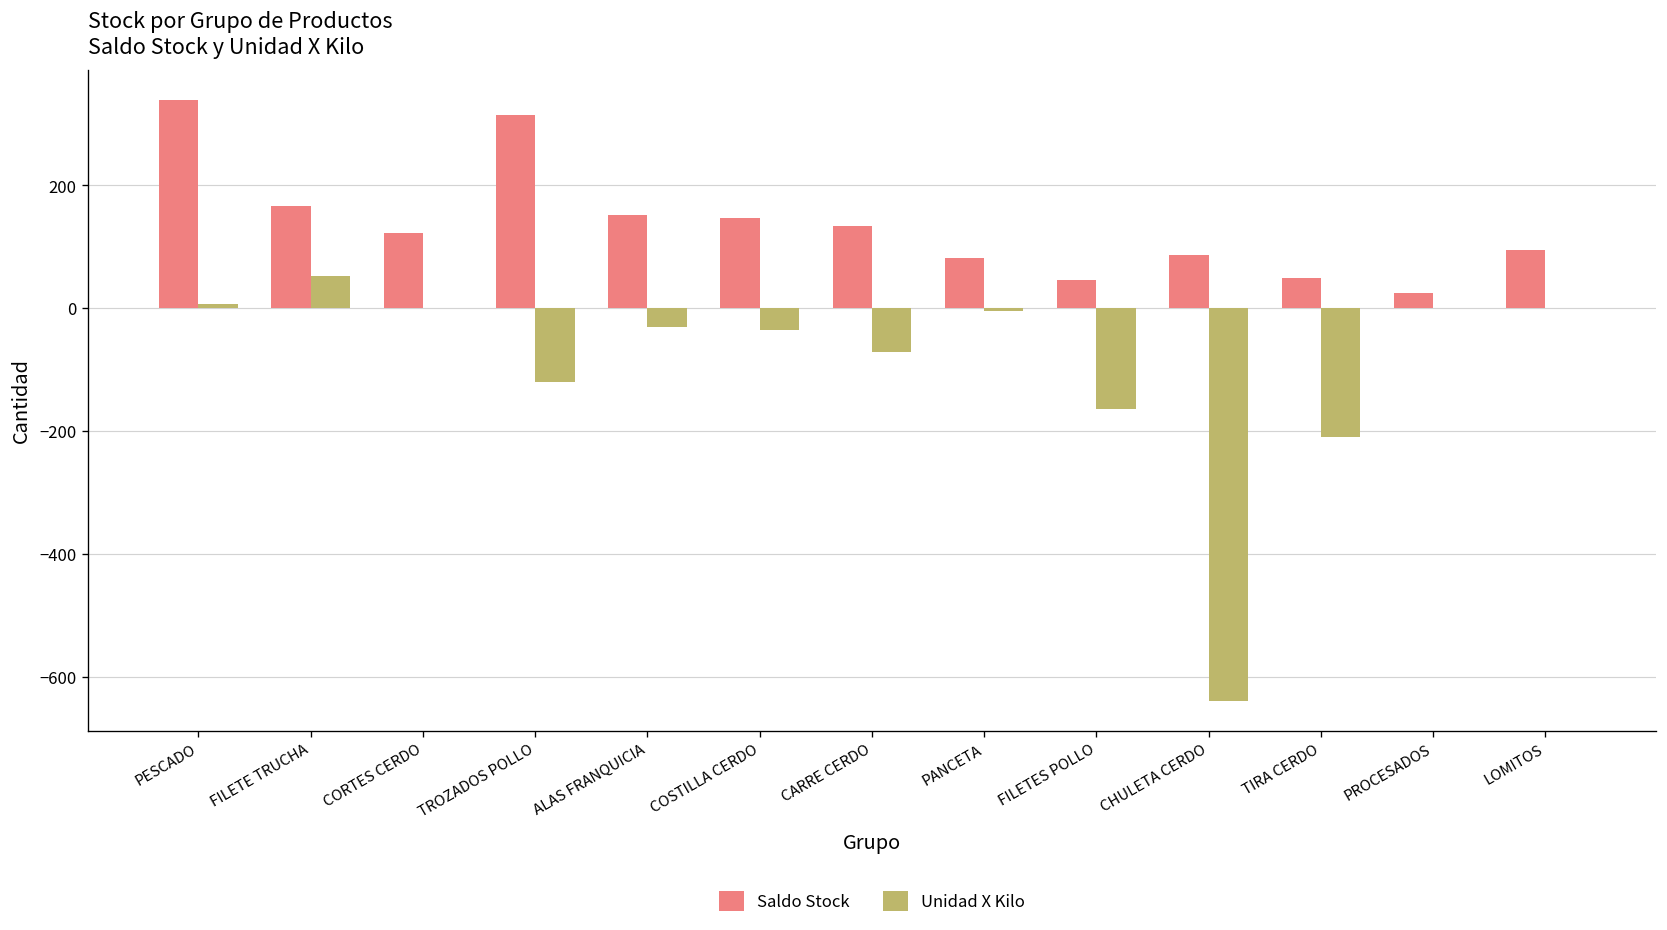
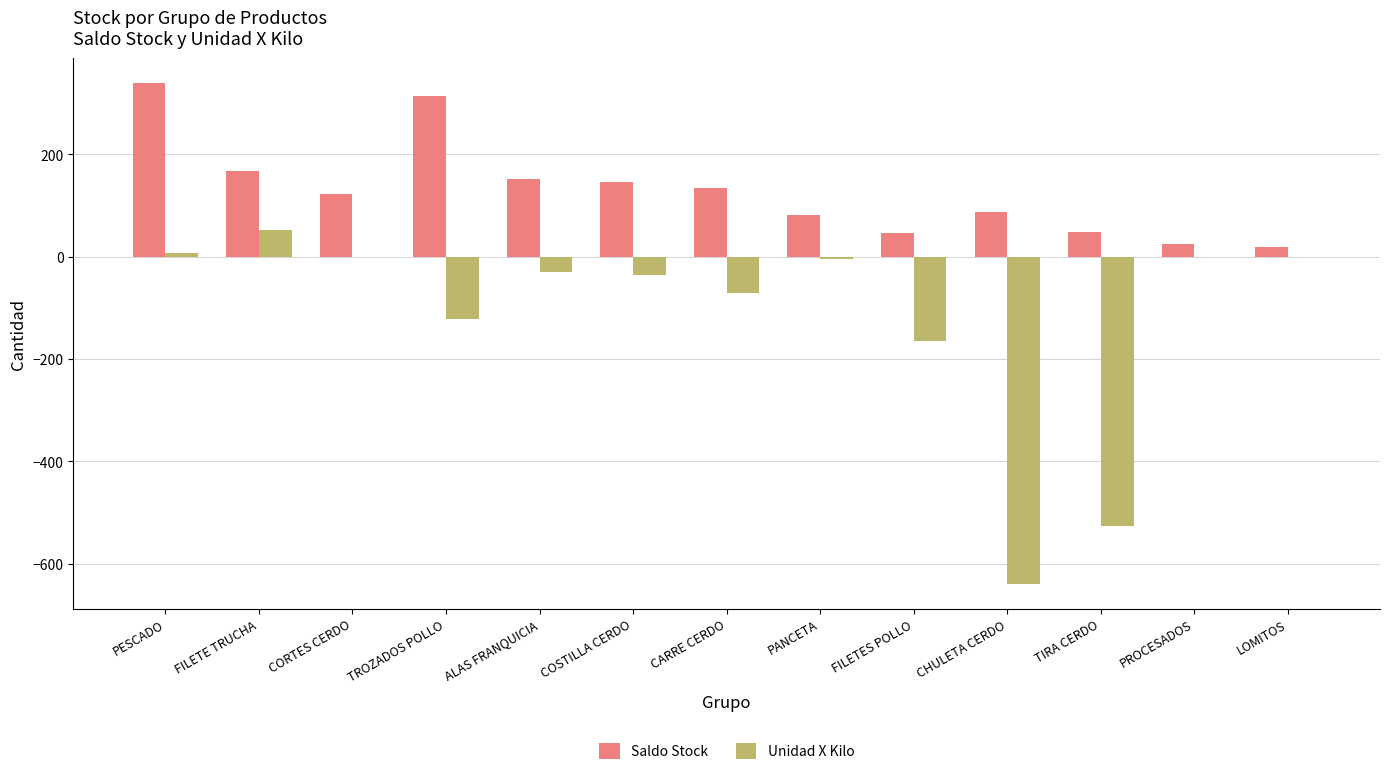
  {
    "Saldo Stock": {
      "PESCADO": 340,
      "FILETE TRUCHA": 170,
      "CORTES CERDO": 120,
      "TROZADOS POLLO": 310,
      "ALAS FRANQUICIA": 150,
      "COSTILLA CERDO": 150,
      "CARRE CERDO": 130,
      "PANCETA": 80,
      "FILETES POLLO": 50,
      "CHULETA CERDO": 90,
      "TIRA CERDO": 50,
      "PROCESADOS": 30,
-     "LOMITOS": 90
+     "LOMITOS": 20
    },
    "Unidad X Kilo": {
      "PESCADO": 10,
      "FILETE TRUCHA": 50,
      "CORTES CERDO": 0,
      "TROZADOS POLLO": -120,
      "ALAS FRANQUICIA": -30,
      "COSTILLA CERDO": -40,
      "CARRE CERDO": -70,
      "PANCETA": -10,
      "FILETES POLLO": -170,
      "CHULETA CERDO": -640,
-     "TIRA CERDO": -210,
+     "TIRA CERDO": -530,
      "PROCESADOS": 0,
      "LOMITOS": 0
    }
  }
